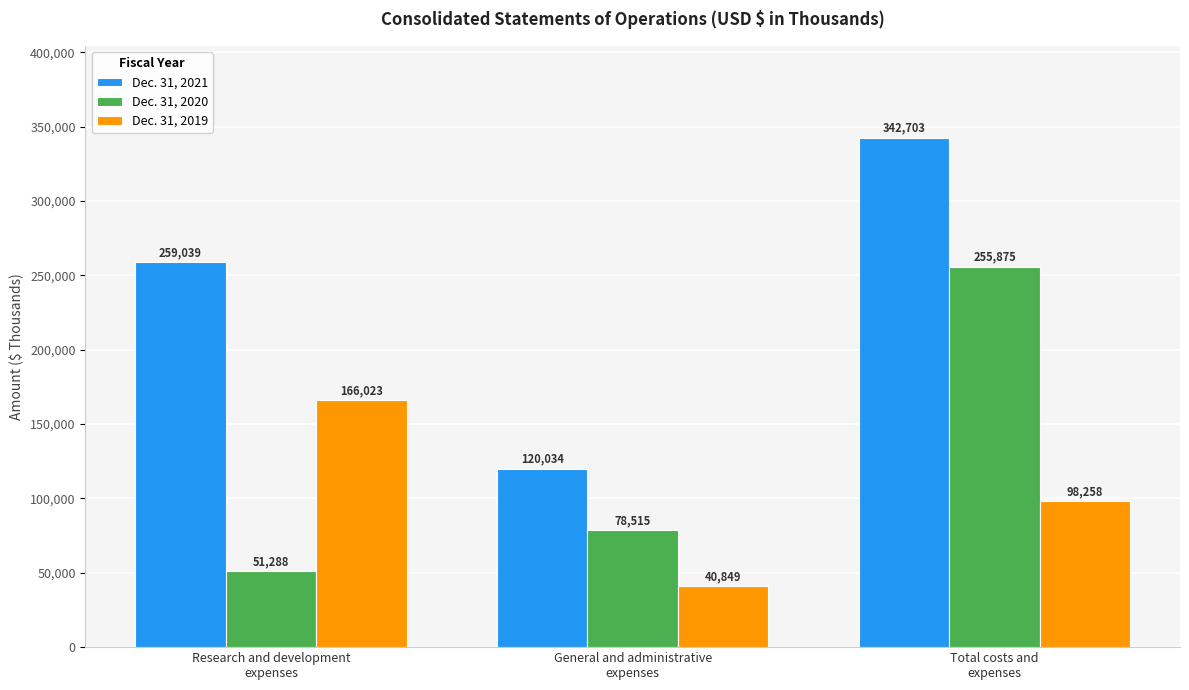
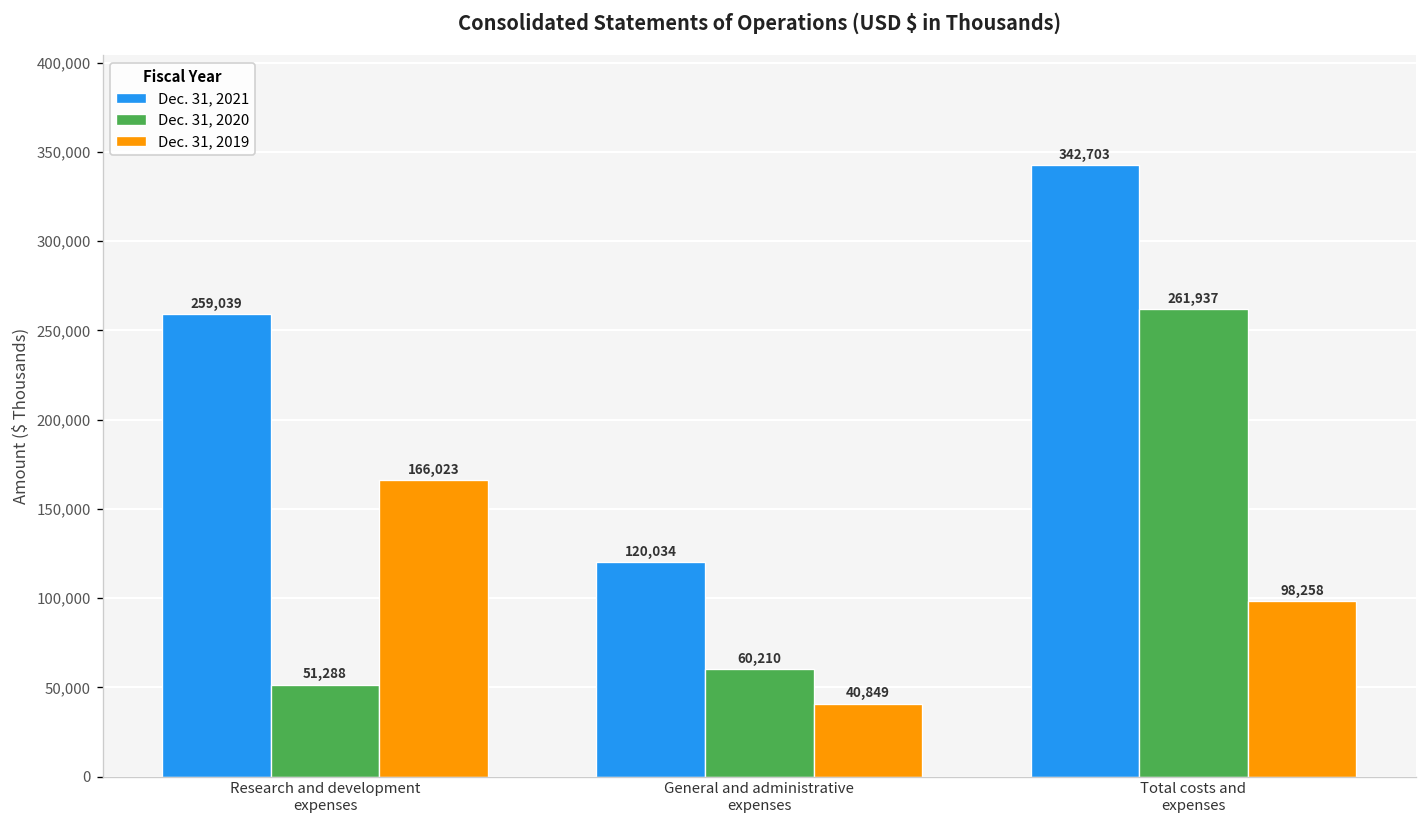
  {
    "Dec. 31, 2021": {
      "Research and development expenses": "259,039",
      "General and administrative expenses": "120,034",
      "Total costs and expenses": "342,703"
    },
    "Dec. 31, 2020": {
      "Research and development expenses": "51,288",
-     "General and administrative expenses": "78,515",
-     "Total costs and expenses": "255,875"
+     "General and administrative expenses": "60,210",
+     "Total costs and expenses": "261,937"
    },
    "Dec. 31, 2019": {
      "Research and development expenses": "166,023",
      "General and administrative expenses": "40,849",
      "Total costs and expenses": "98,258"
    }
  }
